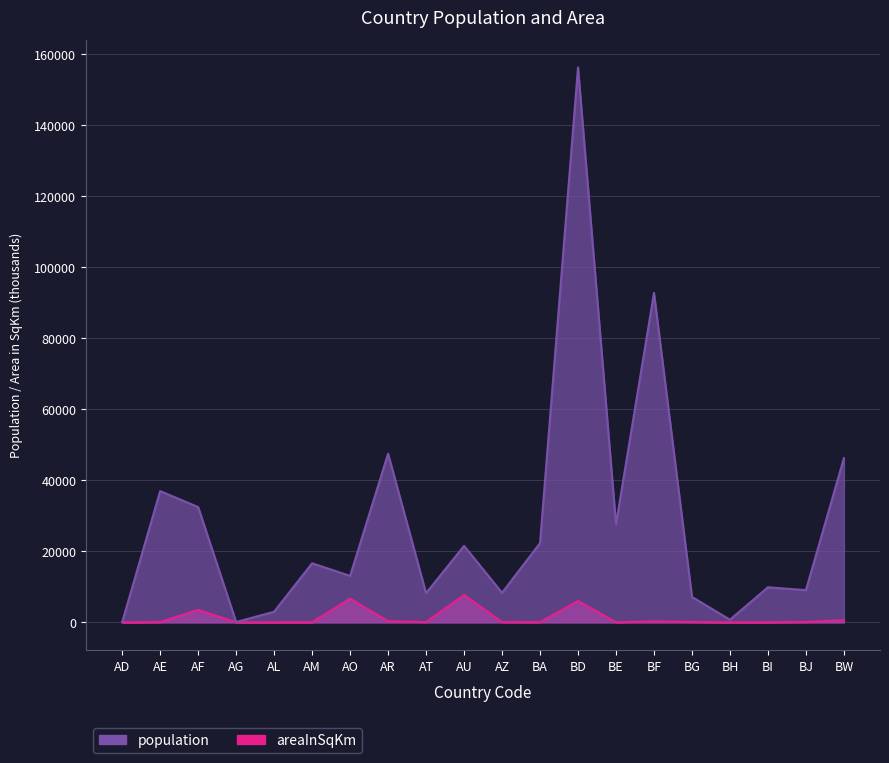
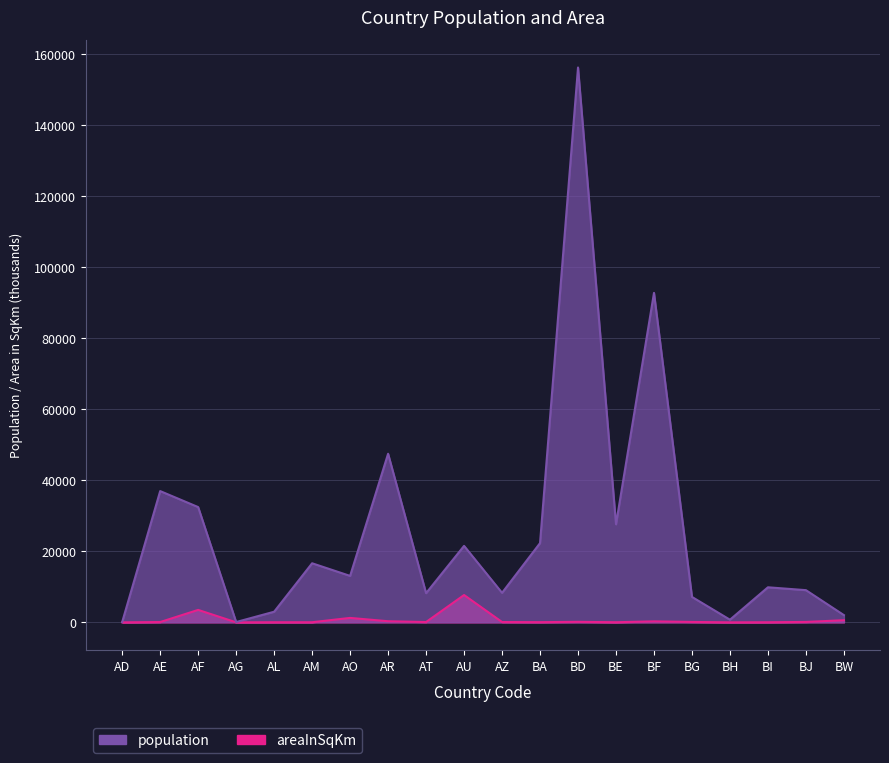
  {
    "areaInSqKm": {
      "AE": 0,
      "AF": 3000,
      "AL": 0,
      "AM": 0,
-     "AO": 7000,
+     "AO": 1000,
      "AR": 0,
      "AT": 0,
      "AU": 8000,
      "AZ": 0,
      "BA": 0,
-     "BD": 6000,
+     "BD": 0,
      "BE": 0,
      "BF": 0,
      "BG": 0,
      "BH": 0,
      "BI": 0,
      "BJ": 0,
      "BW": 1000
    },
    "population": {
      "AE": 37000,
      "AF": 32000,
      "AL": 3000,
      "AM": 17000,
      "AO": 13000,
      "AR": 47000,
      "AT": 8000,
      "AU": 22000,
      "AZ": 8000,
      "BA": 22000,
      "BD": 156000,
      "BE": 28000,
      "BF": 93000,
      "BG": 7000,
      "BH": 1000,
      "BI": 10000,
      "BJ": 9000,
-     "BW": 46000
+     "BW": 2000
    }
  }
